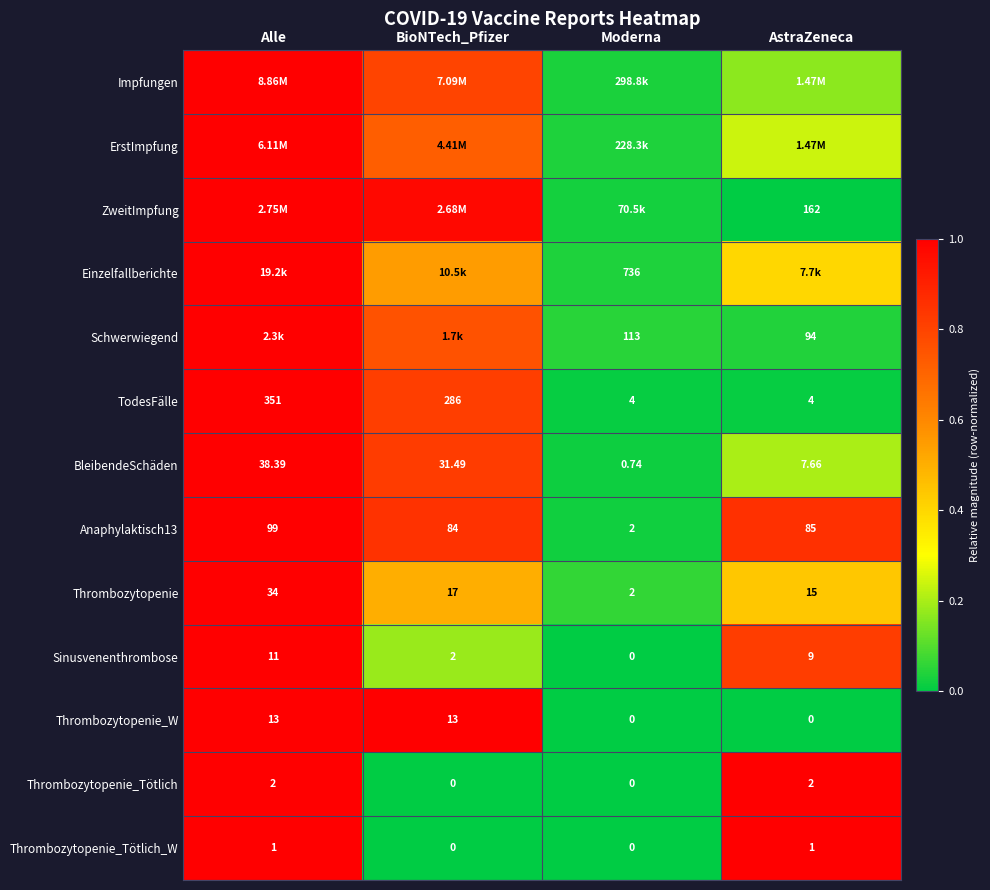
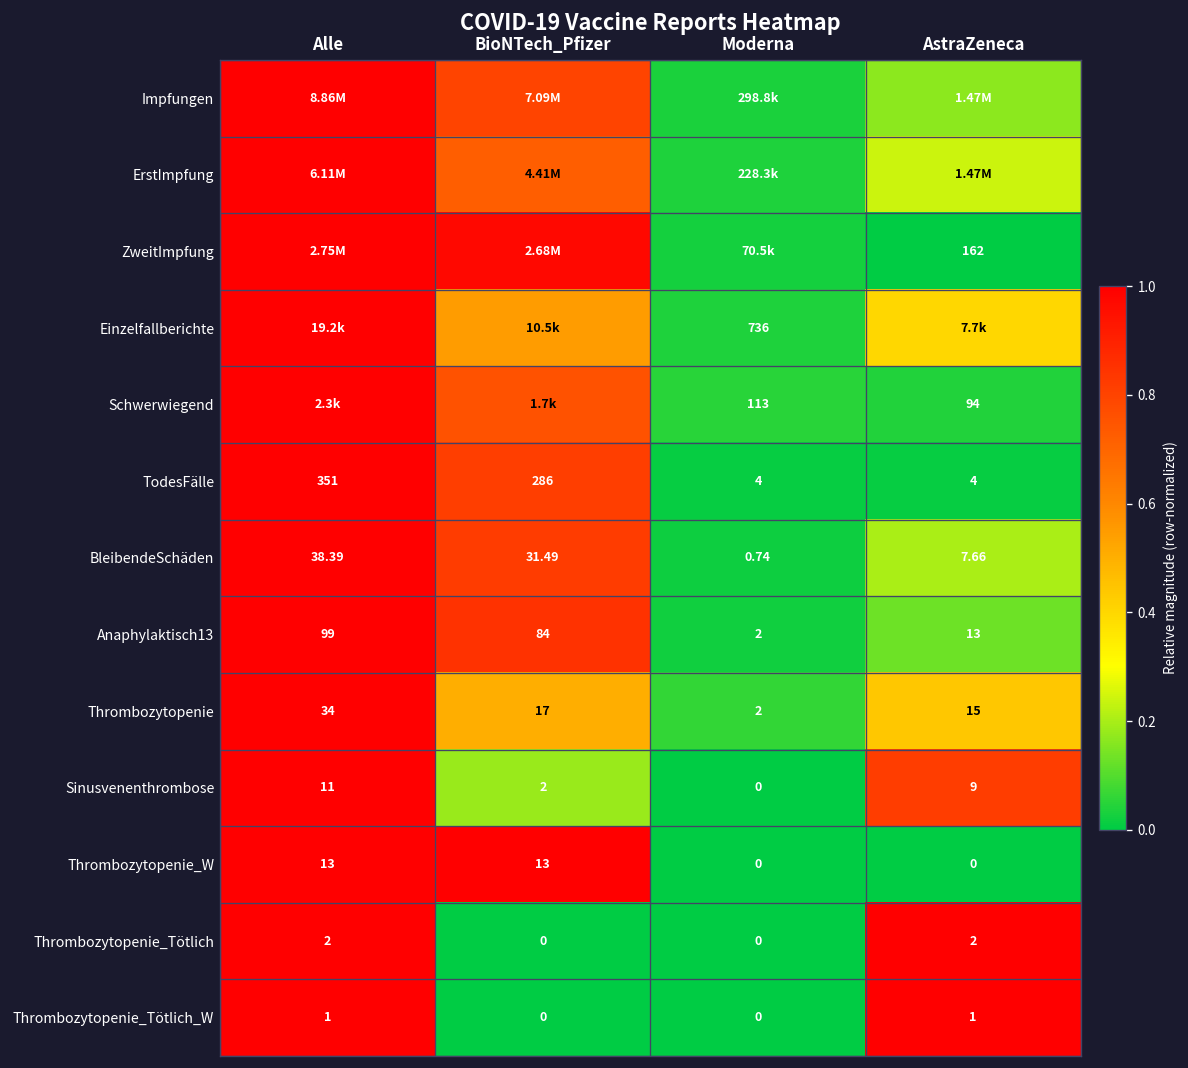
  {
    "Impfungen": {
      "Alle": "8.86M",
      "BioNTech_Pfizer": "7.09M",
      "Moderna": "298.8k",
      "AstraZeneca": "1.47M"
    },
    "ErstImpfung": {
      "Alle": "6.11M",
      "BioNTech_Pfizer": "4.41M",
      "Moderna": "228.3k",
      "AstraZeneca": "1.47M"
    },
    "ZweitImpfung": {
      "Alle": "2.75M",
      "BioNTech_Pfizer": "2.68M",
      "Moderna": "70.5k",
      "AstraZeneca": "162"
    },
    "Einzelfallberichte": {
      "Alle": "19.2k",
      "BioNTech_Pfizer": "10.5k",
      "Moderna": "736",
      "AstraZeneca": "7.7k"
    },
    "Schwerwiegend": {
      "Alle": "2.3k",
      "BioNTech_Pfizer": "1.7k",
      "Moderna": "113",
      "AstraZeneca": "94"
    },
    "TodesFälle": {
      "Alle": "351",
      "BioNTech_Pfizer": "286",
      "Moderna": "4",
      "AstraZeneca": "4"
    },
    "BleibendeSchäden": {
      "Alle": "38.39",
      "BioNTech_Pfizer": "31.49",
      "Moderna": "0.74",
      "AstraZeneca": "7.66"
    },
    "Anaphylaktisch13": {
      "Alle": "99",
      "BioNTech_Pfizer": "84",
      "Moderna": "2",
-     "AstraZeneca": "85"
+     "AstraZeneca": "13"
    },
    "Thrombozytopenie": {
      "Alle": "34",
      "BioNTech_Pfizer": "17",
      "Moderna": "2",
      "AstraZeneca": "15"
    },
    "Sinusvenenthrombose": {
      "Alle": "11",
      "BioNTech_Pfizer": "2",
      "Moderna": "0",
      "AstraZeneca": "9"
    },
    "Thrombozytopenie_W": {
      "Alle": "13",
      "BioNTech_Pfizer": "13",
      "Moderna": "0",
      "AstraZeneca": "0"
    },
    "Thrombozytopenie_Tötlich": {
      "Alle": "2",
      "BioNTech_Pfizer": "0",
      "Moderna": "0",
      "AstraZeneca": "2"
    },
    "Thrombozytopenie_Tötlich_W": {
      "Alle": "1",
      "BioNTech_Pfizer": "0",
      "Moderna": "0",
      "AstraZeneca": "1"
    }
  }
